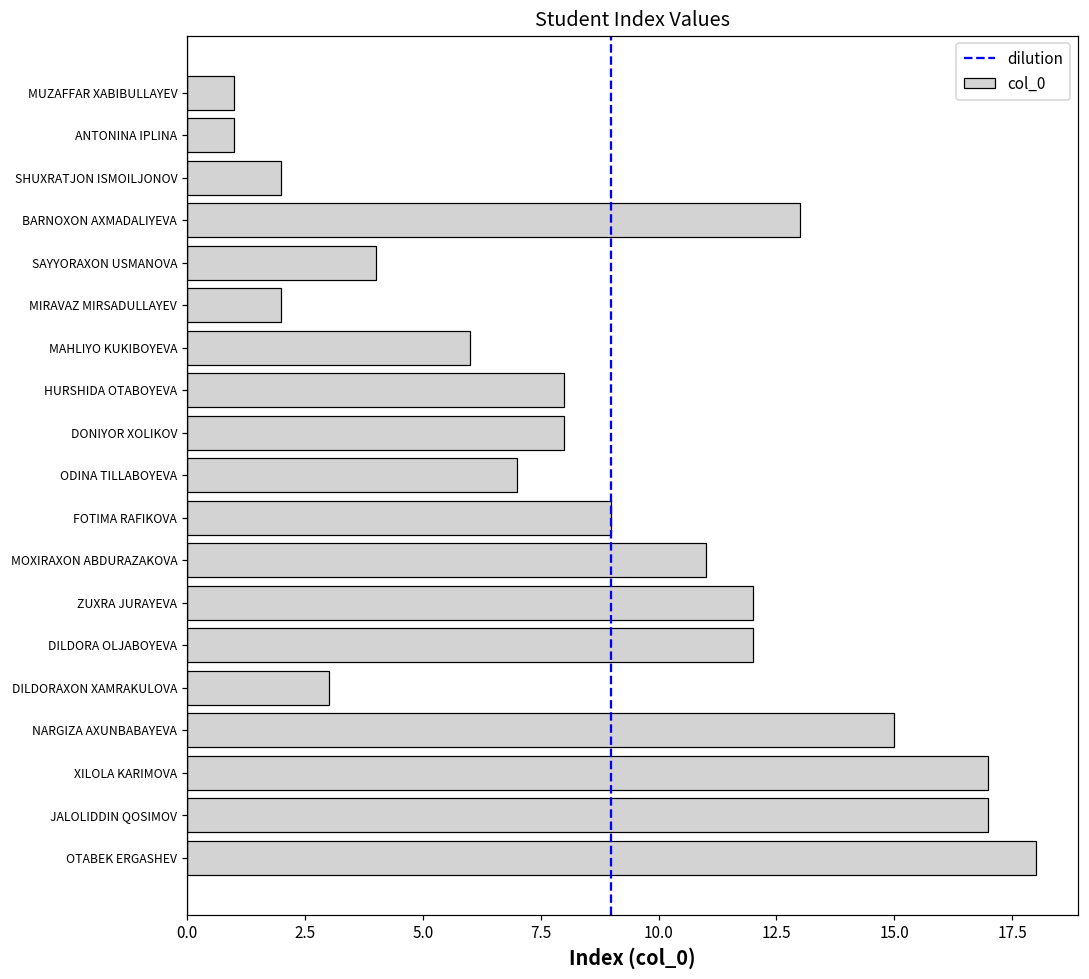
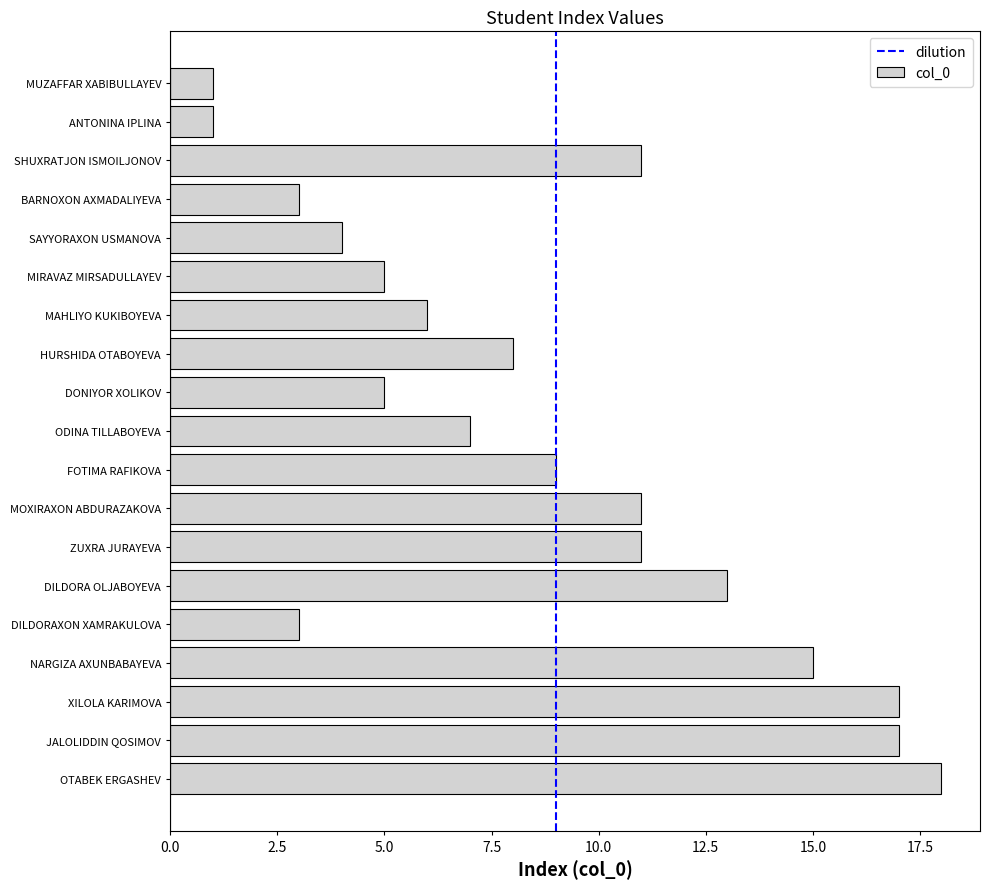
  {
    "MUZAFFAR XABIBULLAYEV": 1,
    "ANTONINA IPLINA": 1,
-   "SHUXRATJON ISMOILJONOV": 2,
-   "BARNOXON AXMADALIYEVA": 13,
+   "SHUXRATJON ISMOILJONOV": 11,
+   "BARNOXON AXMADALIYEVA": 3,
    "SAYYORAXON USMANOVA": 4,
-   "MIRAVAZ MIRSADULLAYEV": 2,
+   "MIRAVAZ MIRSADULLAYEV": 5,
    "MAHLIYO KUKIBOYEVA": 6,
    "HURSHIDA OTABOYEVA": 8,
-   "DONIYOR XOLIKOV": 8,
+   "DONIYOR XOLIKOV": 5,
    "ODINA TILLABOYEVA": 7,
    "FOTIMA RAFIKOVA": 9,
    "MOXIRAXON ABDURAZAKOVA": 11,
-   "ZUXRA JURAYEVA": 12,
-   "DILDORA OLJABOYEVA": 12,
+   "ZUXRA JURAYEVA": 11,
+   "DILDORA OLJABOYEVA": 13,
    "DILDORAXON XAMRAKULOVA": 3,
    "NARGIZA AXUNBABAYEVA": 15,
    "XILOLA KARIMOVA": 17,
    "JALOLIDDIN QOSIMOV": 17,
    "OTABEK ERGASHEV": 18
  }
